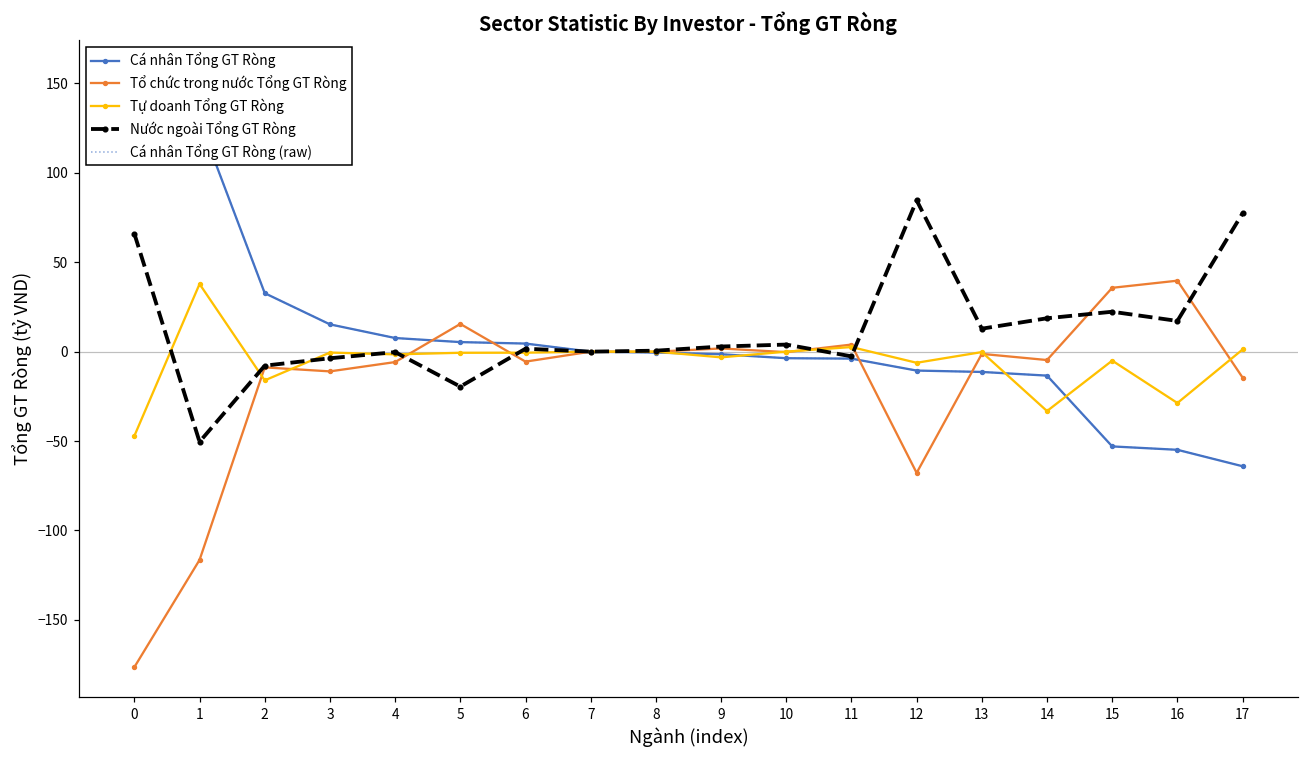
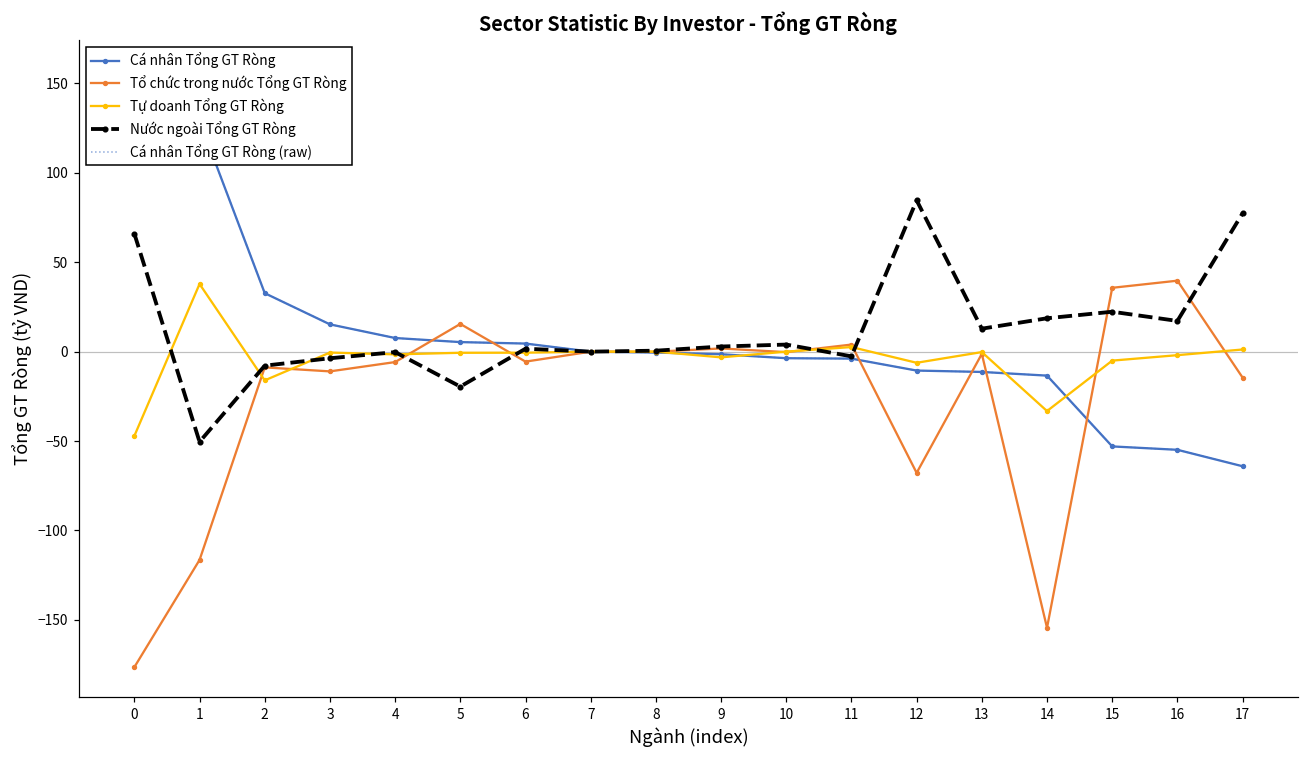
  {
    "Cá nhân Tổng GT Ròng (raw)": {
      "2": 33,
      "3": 15,
      "4": 8,
      "5": 5,
      "6": 5,
      "9": -1,
      "10": -4,
      "12": -11,
      "13": -11,
      "14": -13,
      "15": -53,
      "16": -55,
      "17": -64
    },
    "Tổ chức trong nước Tổng GT Ròng": {
      "0": -176,
      "1": -117,
      "3": -11,
      "4": -6,
      "5": 15,
      "6": -6,
      "12": -68,
-     "14": -5,
+     "14": -154,
      "15": 36,
      "16": 40,
      "17": -14
    },
    "Tự doanh Tổng GT Ròng": {
      "0": -47,
      "1": 38,
      "2": -16,
      "3": -1,
      "5": -1,
      "6": -1,
      "9": -3,
      "12": -6,
      "14": -33,
      "15": -5,
-     "16": -29,
+     "16": -2,
      "17": 1
    },
    "Nước ngoài Tổng GT Ròng": {
      "0": 66,
      "1": -50,
      "3": -4,
      "5": -20,
      "6": 2,
      "10": 4,
      "12": 85,
      "13": 13,
      "14": 19,
      "15": 22,
      "16": 17,
      "17": 77
    }
  }
